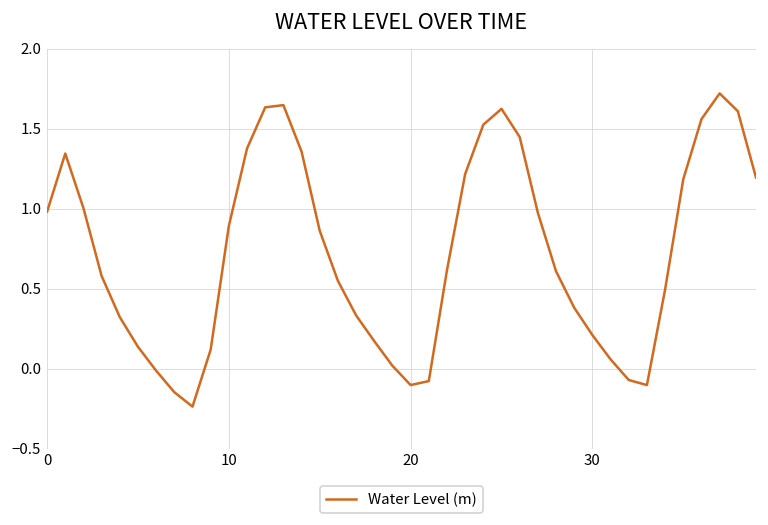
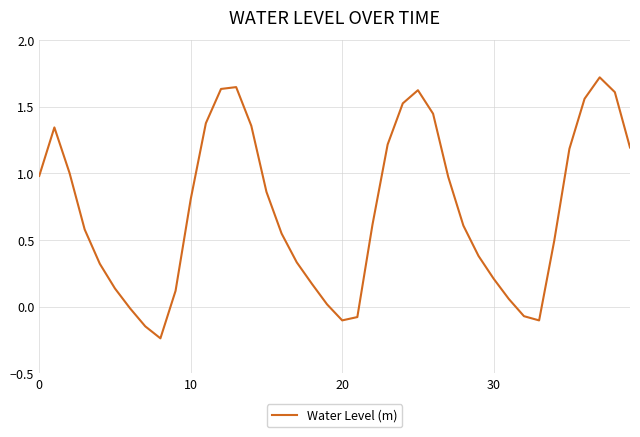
  {
    "0": 0.98,
-   "10": 0.89,
+   "10": 0.81,
    "20": -0.10,
    "30": 0.21
  }
